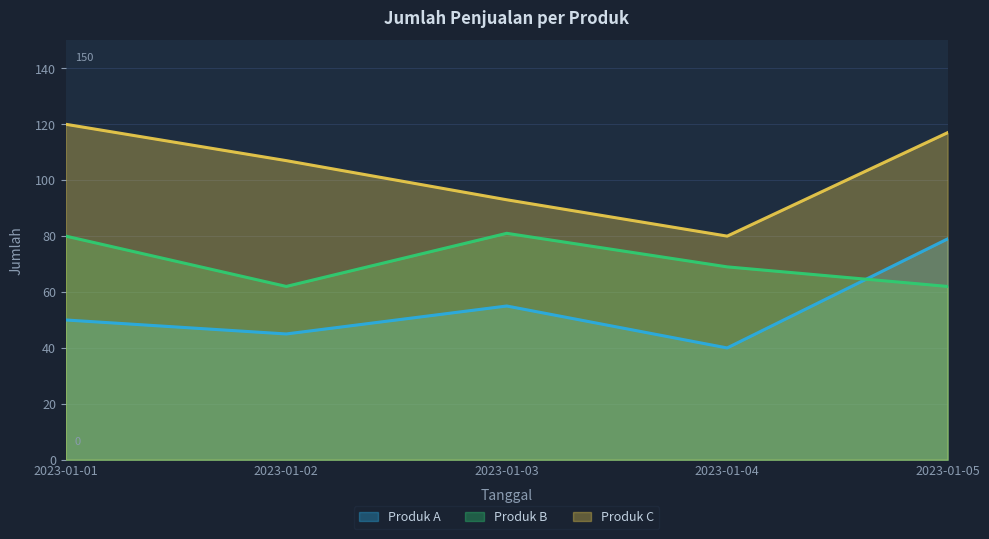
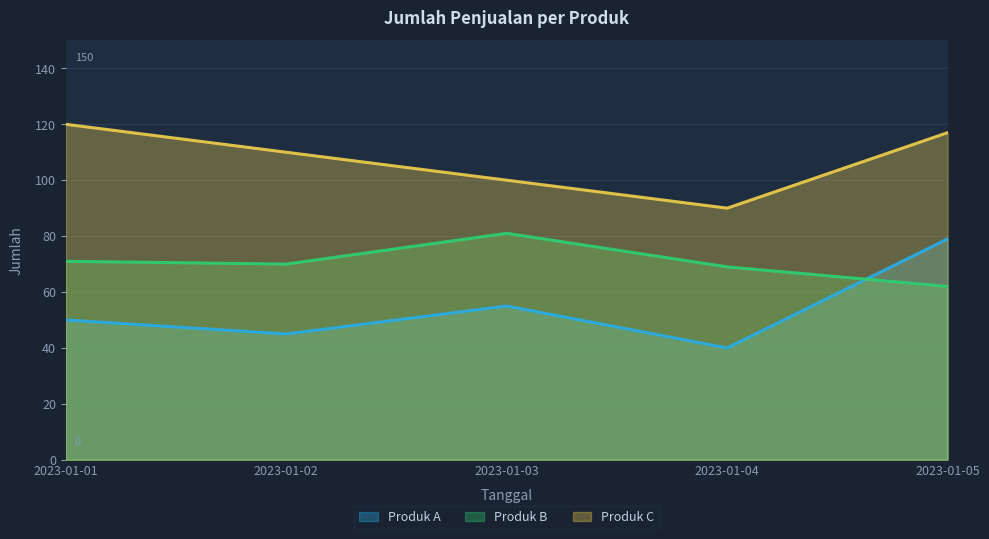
  {
    "Produk A": {
      "2023-01-01": 50,
      "2023-01-02": 45,
      "2023-01-03": 55,
      "2023-01-04": 40,
      "2023-01-05": 79
    },
    "Produk B": {
-     "2023-01-01": 80,
-     "2023-01-02": 62,
+     "2023-01-01": 71,
+     "2023-01-02": 70,
      "2023-01-03": 81,
      "2023-01-04": 69,
      "2023-01-05": 62
    },
    "Produk C": {
      "2023-01-01": 120,
-     "2023-01-02": 107,
-     "2023-01-03": 93,
-     "2023-01-04": 80,
+     "2023-01-02": 110,
+     "2023-01-03": 100,
+     "2023-01-04": 90,
      "2023-01-05": 117
    }
  }
